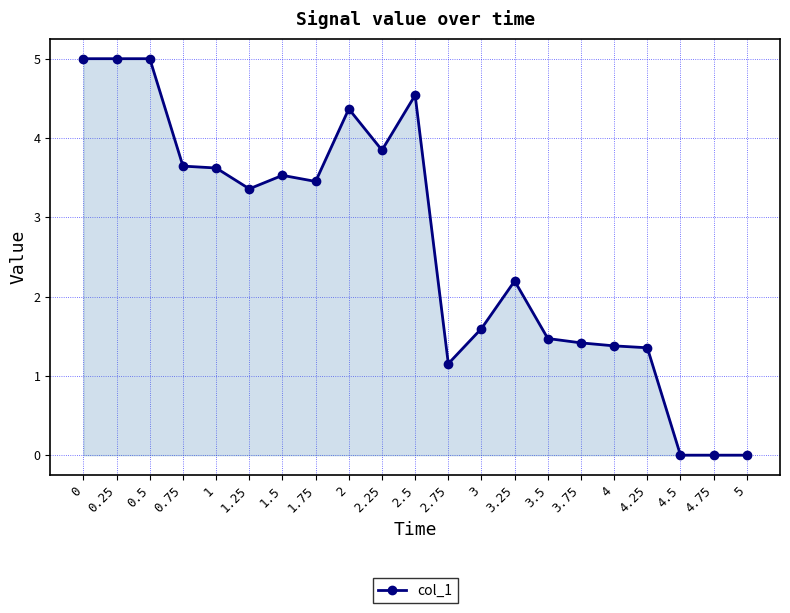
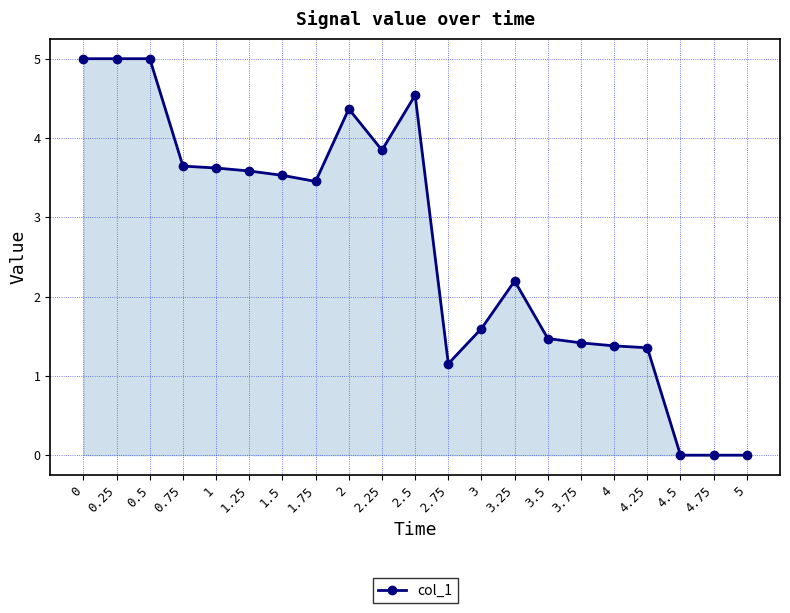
  {
    "0": 5.0,
    "0.25": 5.0,
    "0.5": 5.0,
    "0.75": 3.6,
    "1": 3.6,
-   "1.25": 3.4,
+   "1.25": 3.6,
    "1.5": 3.5,
    "1.75": 3.5,
    "2": 4.4,
    "2.25": 3.8,
    "2.5": 4.5,
    "2.75": 1.2,
    "3": 1.6,
    "3.25": 2.2,
    "3.5": 1.5,
    "3.75": 1.4,
    "4": 1.4,
    "4.25": 1.4,
    "4.5": 0.0,
    "4.75": 0.0,
    "5": 0.0
  }
